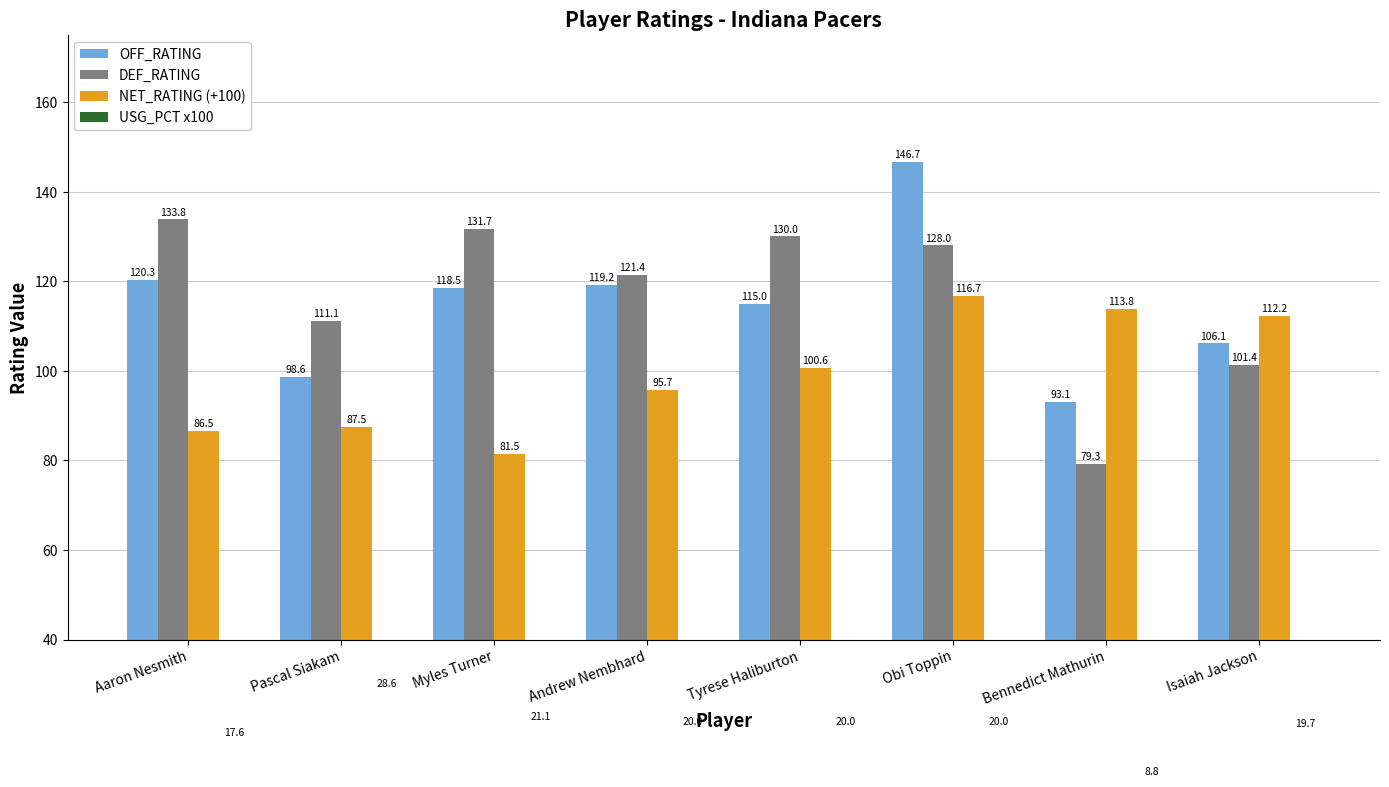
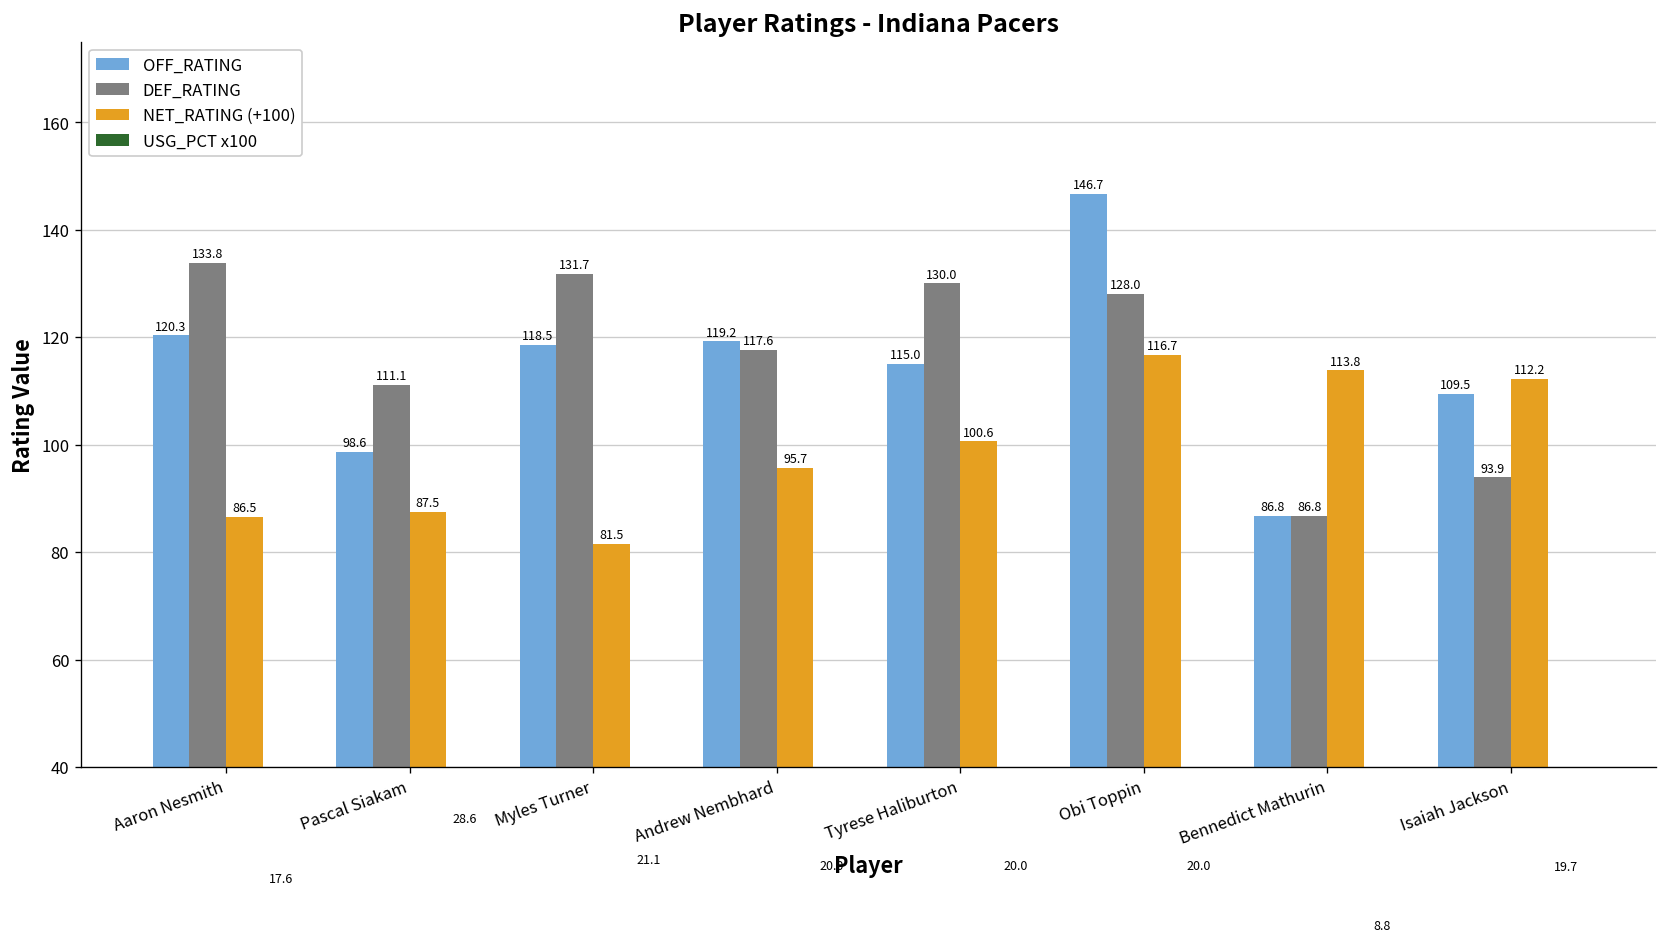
  {
    "OFF_RATING": {
      "Aaron Nesmith": 120.3,
      "Pascal Siakam": 98.6,
      "Myles Turner": 118.5,
      "Andrew Nembhard": 119.2,
      "Tyrese Haliburton": 115.0,
      "Obi Toppin": 146.7,
-     "Bennedict Mathurin": 93.1,
-     "Isaiah Jackson": 106.1
+     "Bennedict Mathurin": 86.8,
+     "Isaiah Jackson": 109.5
    },
    "DEF_RATING": {
      "Aaron Nesmith": 133.8,
      "Pascal Siakam": 111.1,
      "Myles Turner": 131.7,
-     "Andrew Nembhard": 121.4,
+     "Andrew Nembhard": 117.6,
      "Tyrese Haliburton": 130.0,
      "Obi Toppin": 128.0,
-     "Bennedict Mathurin": 79.3,
-     "Isaiah Jackson": 101.4
+     "Bennedict Mathurin": 86.8,
+     "Isaiah Jackson": 93.9
    },
    "NET_RATING (+100)": {
      "Aaron Nesmith": 86.5,
      "Pascal Siakam": 87.5,
      "Myles Turner": 81.5,
      "Andrew Nembhard": 95.7,
      "Tyrese Haliburton": 100.6,
      "Obi Toppin": 116.7,
      "Bennedict Mathurin": 113.8,
      "Isaiah Jackson": 112.2
    }
  }
